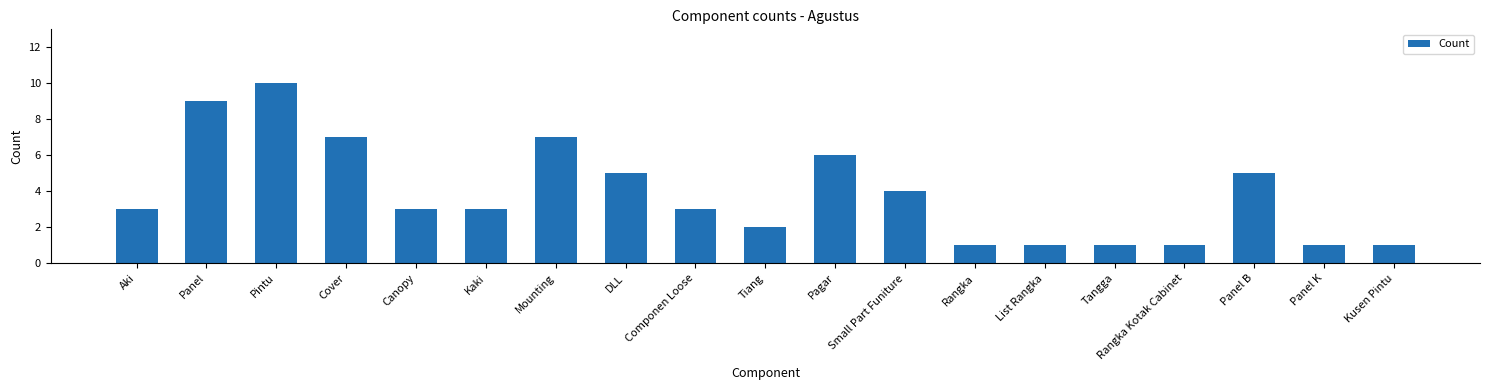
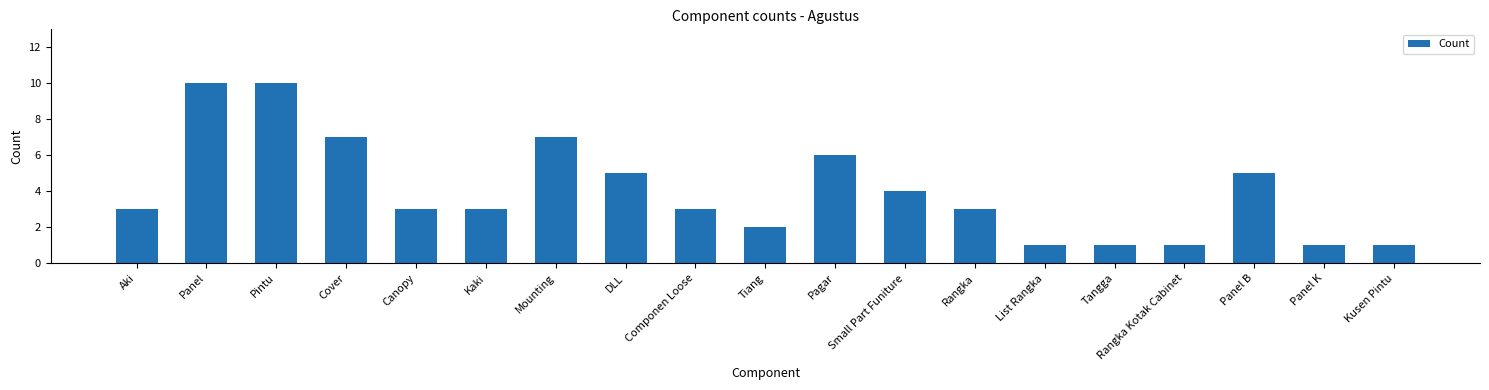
  {
    "Aki": 3,
-   "Panel": 9,
+   "Panel": 10,
    "Pintu": 10,
    "Cover": 7,
    "Canopy": 3,
    "Kaki": 3,
    "Mounting": 7,
    "DLL": 5,
    "Componen Loose": 3,
    "Tiang": 2,
    "Pagar": 6,
    "Small Part Funiture": 4,
-   "Rangka": 1,
+   "Rangka": 3,
    "List Rangka": 1,
    "Tangga": 1,
    "Rangka Kotak Cabinet": 1,
    "Panel B": 5,
    "Panel K": 1,
    "Kusen Pintu": 1
  }
